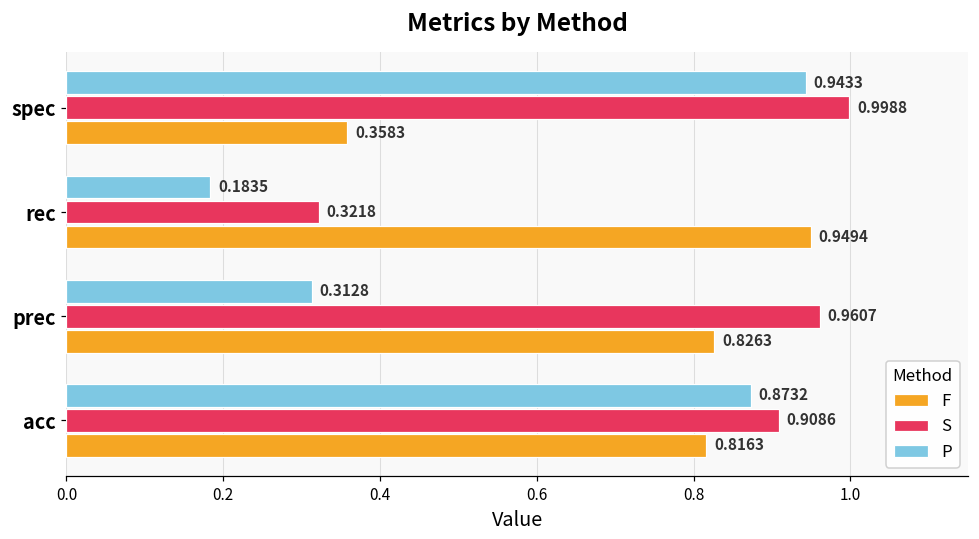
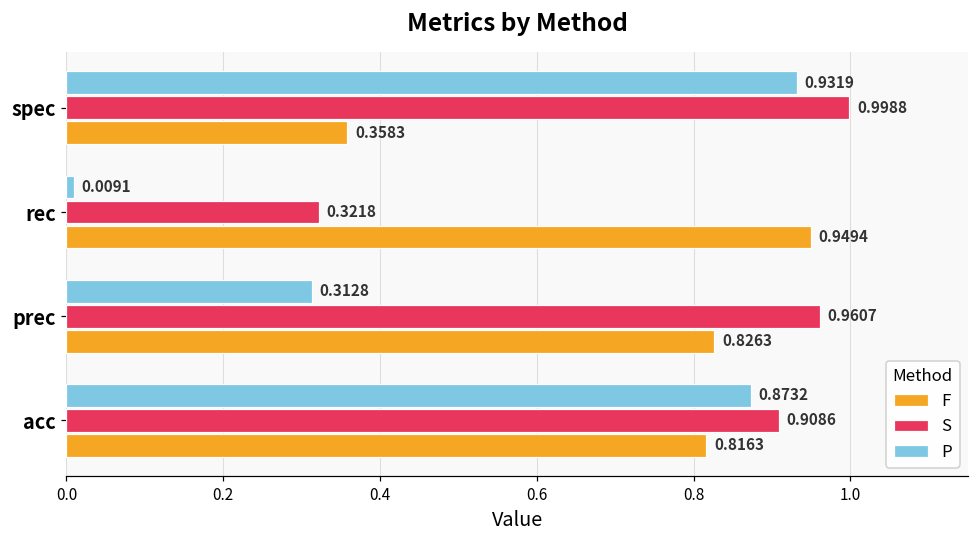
  {
    "F": {
      "spec": 0.3583,
      "rec": 0.9494,
      "prec": 0.8263,
      "acc": 0.8163
    },
    "S": {
      "spec": 0.9988,
      "rec": 0.3218,
      "prec": 0.9607,
      "acc": 0.9086
    },
    "P": {
-     "spec": 0.9433,
-     "rec": 0.1835,
+     "spec": 0.9319,
+     "rec": 0.0091,
      "prec": 0.3128,
      "acc": 0.8732
    }
  }
